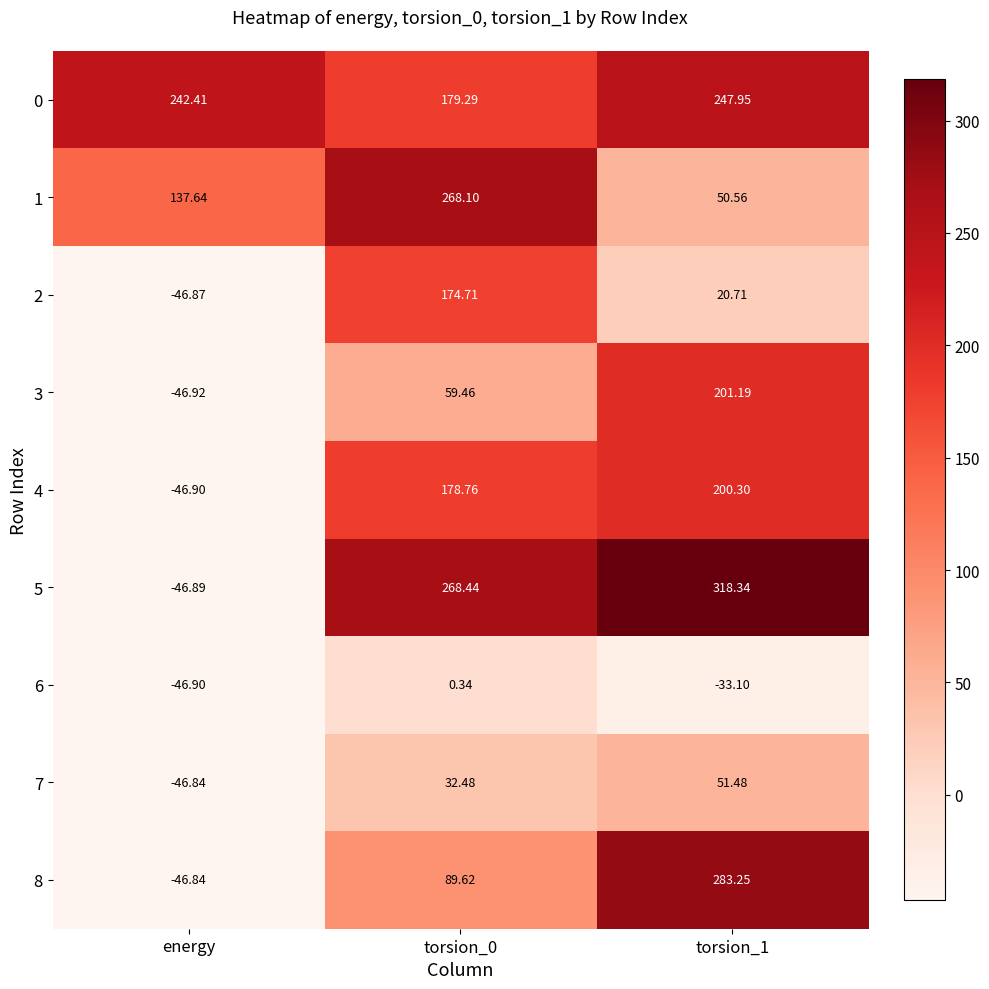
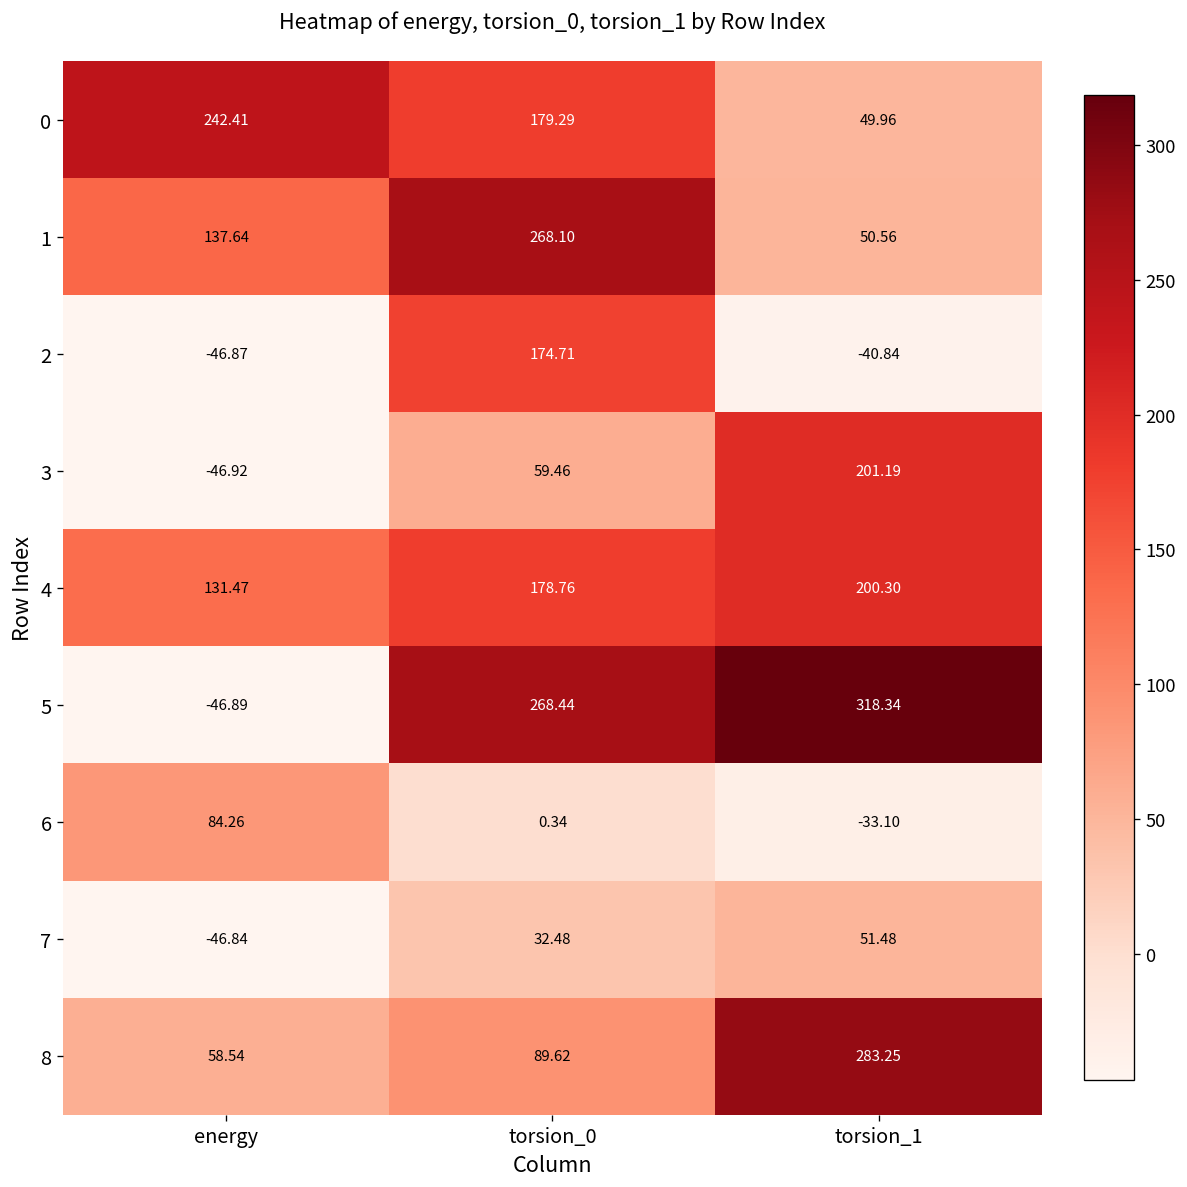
  {
    "0": {
      "energy": 242.41,
      "torsion_0": 179.29,
-     "torsion_1": 247.95
+     "torsion_1": 49.96
    },
    "1": {
      "energy": 137.64,
      "torsion_0": 268.10,
      "torsion_1": 50.56
    },
    "2": {
      "energy": -46.87,
      "torsion_0": 174.71,
-     "torsion_1": 20.71
+     "torsion_1": -40.84
    },
    "3": {
      "energy": -46.92,
      "torsion_0": 59.46,
      "torsion_1": 201.19
    },
    "4": {
-     "energy": -46.90,
+     "energy": 131.47,
      "torsion_0": 178.76,
      "torsion_1": 200.30
    },
    "5": {
      "energy": -46.89,
      "torsion_0": 268.44,
      "torsion_1": 318.34
    },
    "6": {
-     "energy": -46.90,
+     "energy": 84.26,
      "torsion_0": 0.34,
      "torsion_1": -33.10
    },
    "7": {
      "energy": -46.84,
      "torsion_0": 32.48,
      "torsion_1": 51.48
    },
    "8": {
-     "energy": -46.84,
+     "energy": 58.54,
      "torsion_0": 89.62,
      "torsion_1": 283.25
    }
  }
